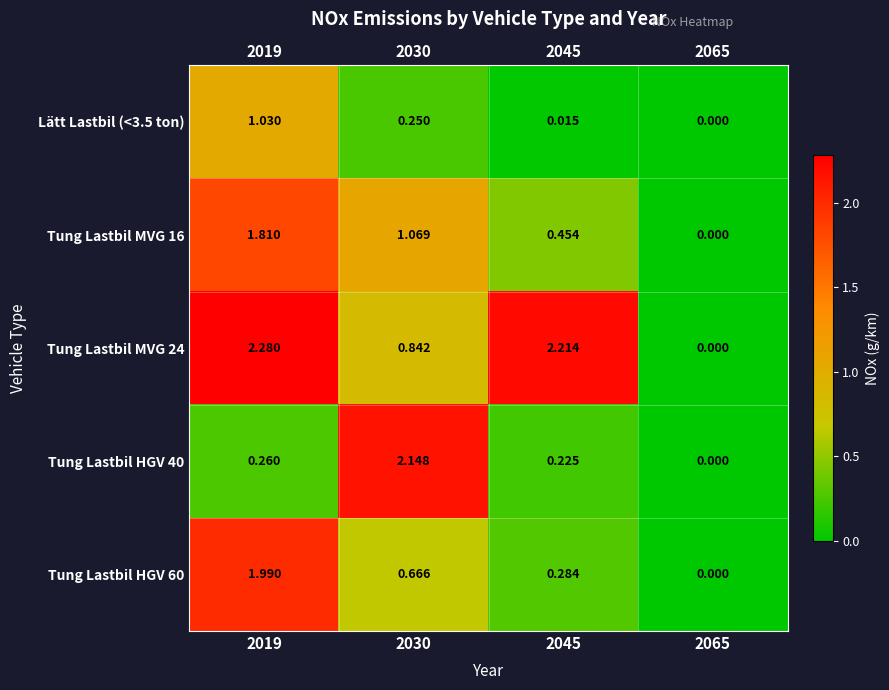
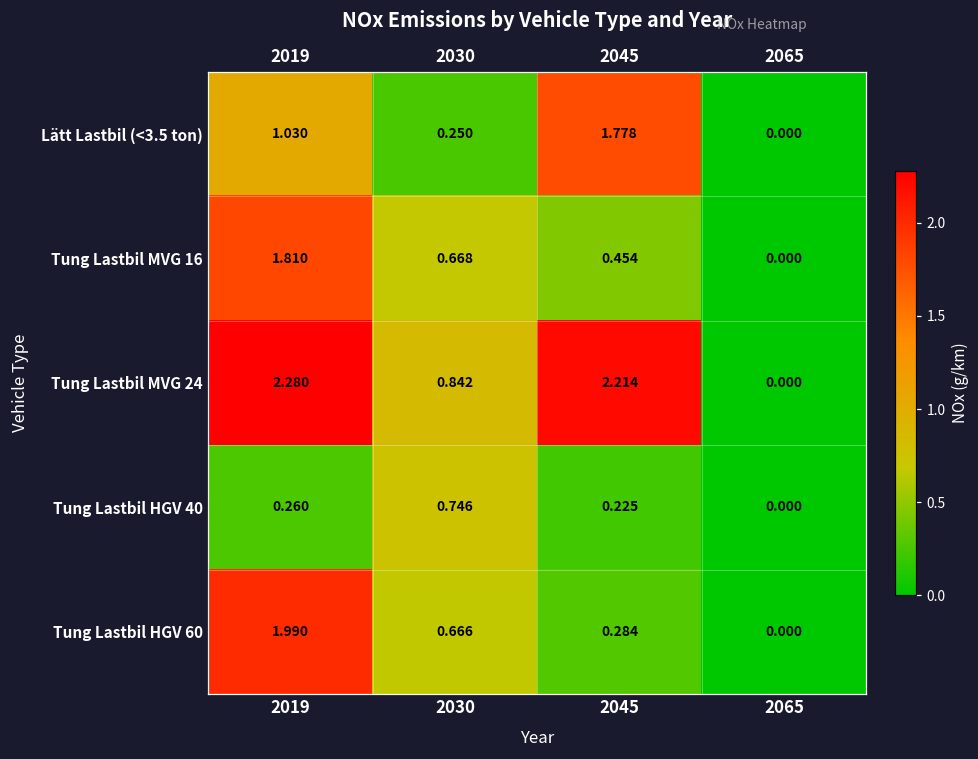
  {
    "Lätt Lastbil (<3.5 ton)": {
      "2019": 1.030,
      "2030": 0.250,
-     "2045": 0.015,
+     "2045": 1.778,
      "2065": 0.000
    },
    "Tung Lastbil MVG 16": {
      "2019": 1.810,
-     "2030": 1.069,
+     "2030": 0.668,
      "2045": 0.454,
      "2065": 0.000
    },
    "Tung Lastbil MVG 24": {
      "2019": 2.280,
      "2030": 0.842,
      "2045": 2.214,
      "2065": 0.000
    },
    "Tung Lastbil HGV 40": {
      "2019": 0.260,
-     "2030": 2.148,
+     "2030": 0.746,
      "2045": 0.225,
      "2065": 0.000
    },
    "Tung Lastbil HGV 60": {
      "2019": 1.990,
      "2030": 0.666,
      "2045": 0.284,
      "2065": 0.000
    }
  }
